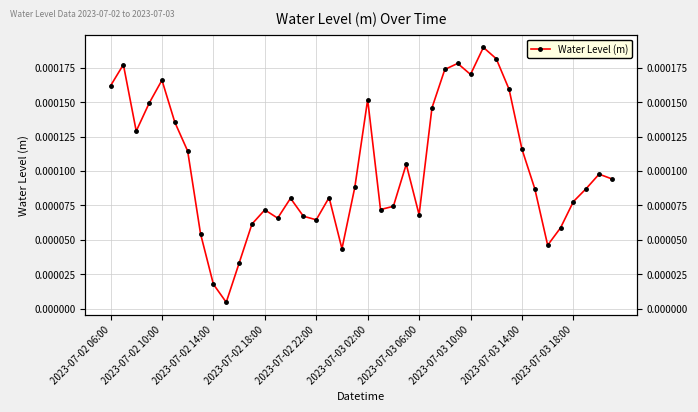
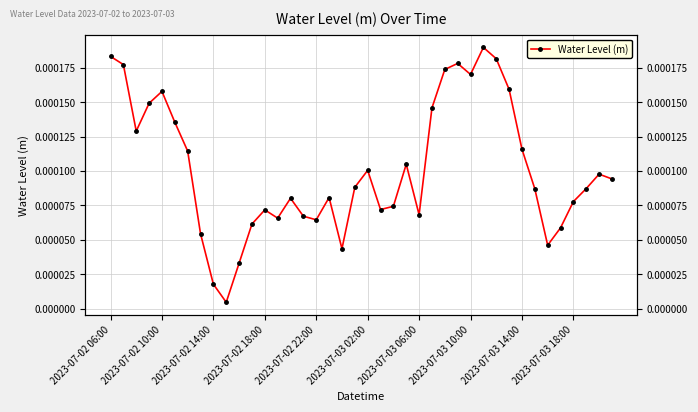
  {
-   "2023-07-02 06:00": 0.000162,
-   "2023-07-02 10:00": 0.000166,
+   "2023-07-02 06:00": 0.000183,
+   "2023-07-02 10:00": 0.000158,
    "2023-07-02 14:00": 0.000018,
    "2023-07-02 18:00": 0.000072,
    "2023-07-02 22:00": 0.000065,
-   "2023-07-03 02:00": 0.000152,
+   "2023-07-03 02:00": 0.000100,
    "2023-07-03 06:00": 0.000068,
    "2023-07-03 10:00": 0.000170,
    "2023-07-03 14:00": 0.000116,
    "2023-07-03 18:00": 0.000078
  }
